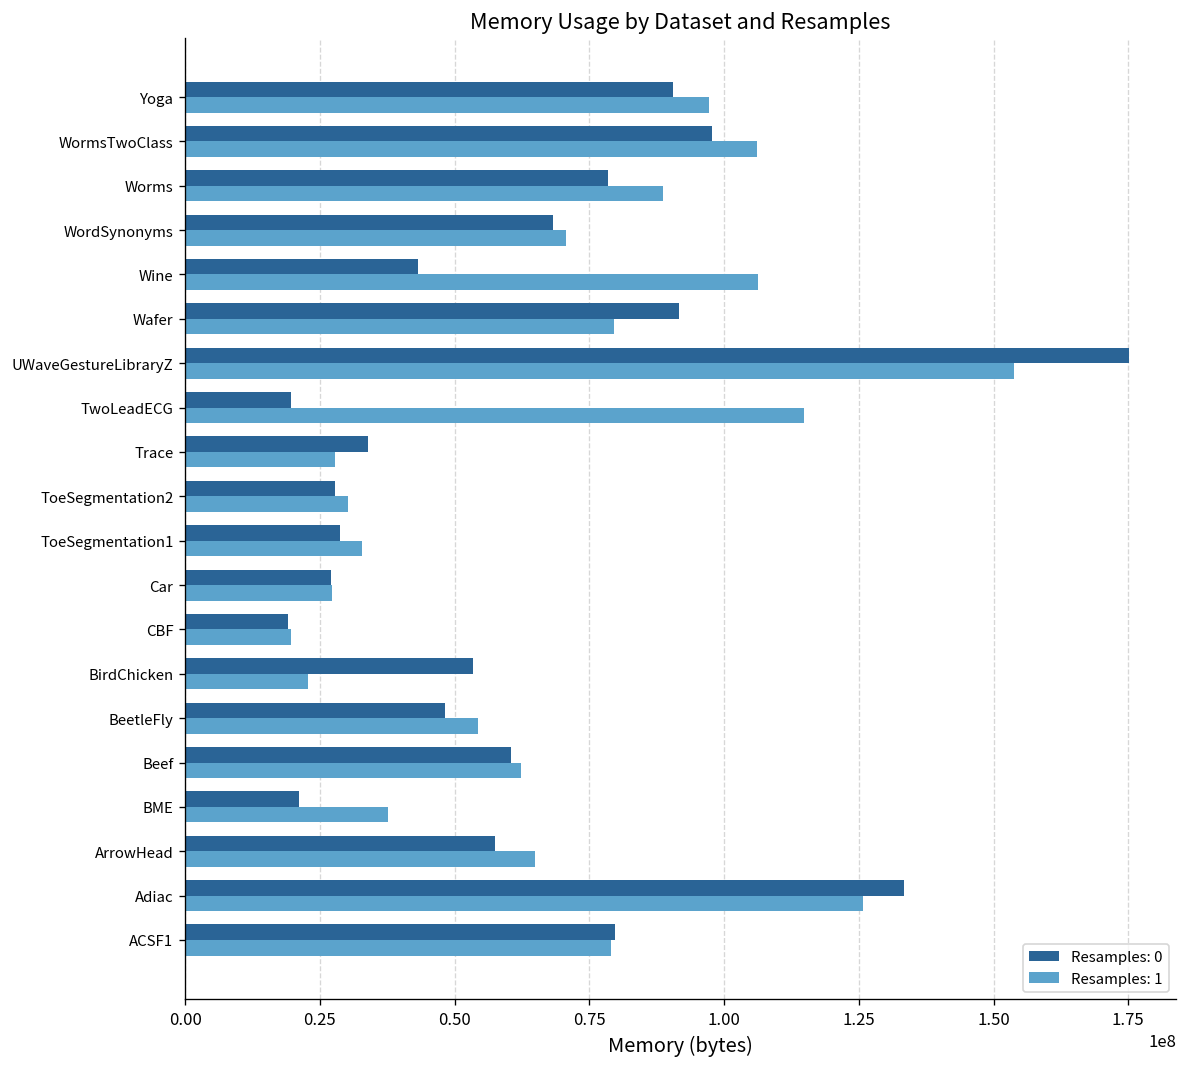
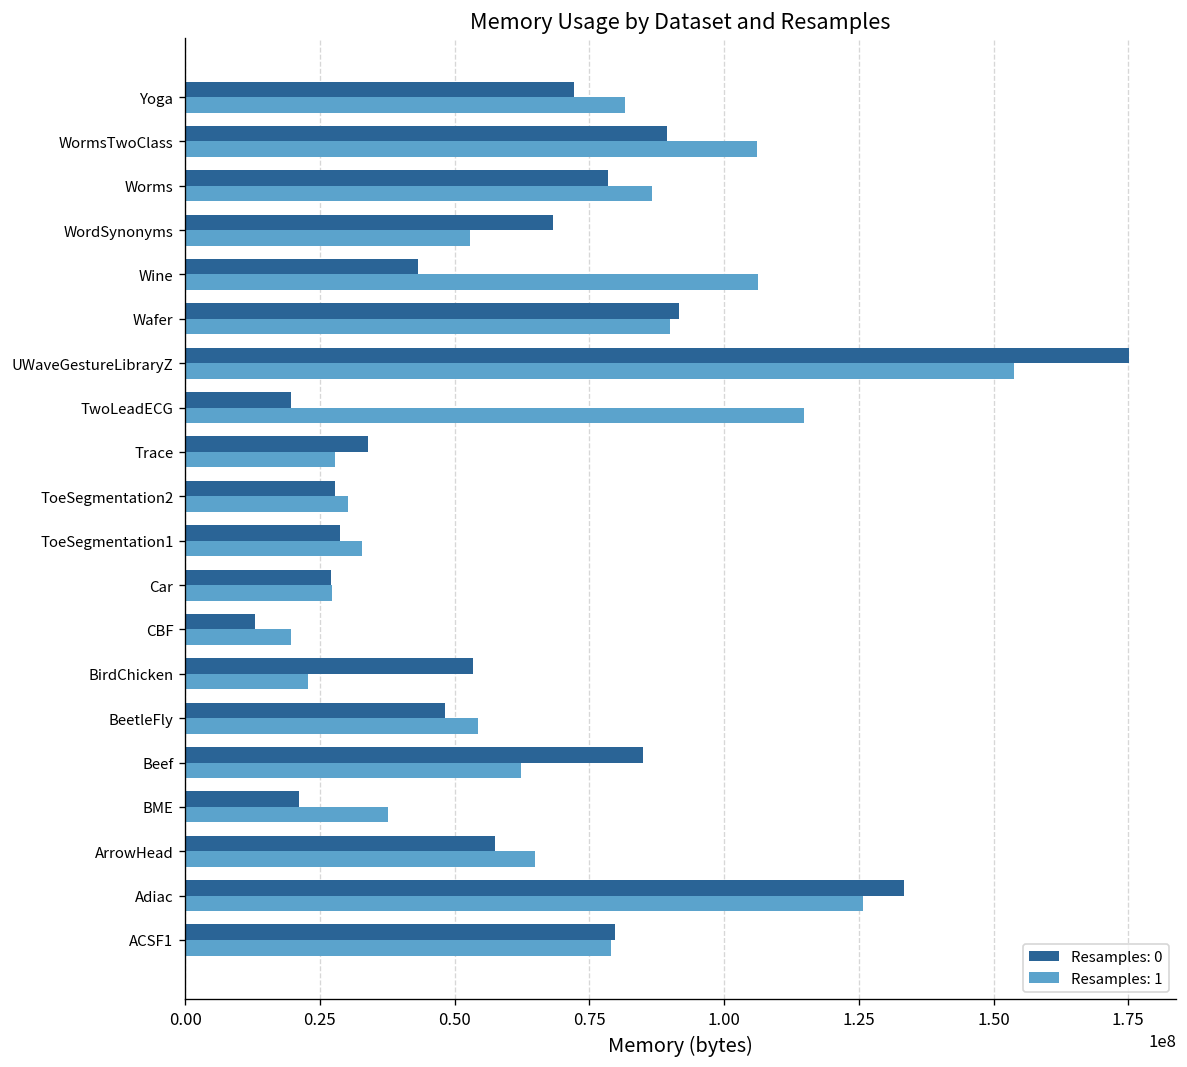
  {
    "Resamples: 0": {
-     "Yoga": 90000000,
-     "WormsTwoClass": 98000000,
+     "Yoga": 72000000,
+     "WormsTwoClass": 89000000,
      "Worms": 79000000,
      "WordSynonyms": 68000000,
      "Wine": 43000000,
      "Wafer": 92000000,
      "UWaveGestureLibraryZ": 175000000,
      "TwoLeadECG": 20000000,
      "Trace": 34000000,
      "ToeSegmentation2": 28000000,
      "ToeSegmentation1": 29000000,
      "Car": 27000000,
-     "CBF": 19000000,
+     "CBF": 13000000,
      "BirdChicken": 53000000,
      "BeetleFly": 48000000,
-     "Beef": 60000000,
+     "Beef": 85000000,
      "BME": 21000000,
      "ArrowHead": 58000000,
      "Adiac": 133000000,
      "ACSF1": 80000000
    },
    "Resamples: 1": {
-     "Yoga": 97000000,
+     "Yoga": 82000000,
      "WormsTwoClass": 106000000,
-     "Worms": 89000000,
-     "WordSynonyms": 71000000,
+     "Worms": 87000000,
+     "WordSynonyms": 53000000,
      "Wine": 106000000,
-     "Wafer": 80000000,
+     "Wafer": 90000000,
      "UWaveGestureLibraryZ": 154000000,
      "TwoLeadECG": 115000000,
      "Trace": 28000000,
      "ToeSegmentation2": 30000000,
      "ToeSegmentation1": 33000000,
      "Car": 27000000,
      "CBF": 20000000,
      "BirdChicken": 23000000,
      "BeetleFly": 54000000,
      "Beef": 62000000,
      "BME": 38000000,
      "ArrowHead": 65000000,
      "Adiac": 126000000,
      "ACSF1": 79000000
    }
  }
